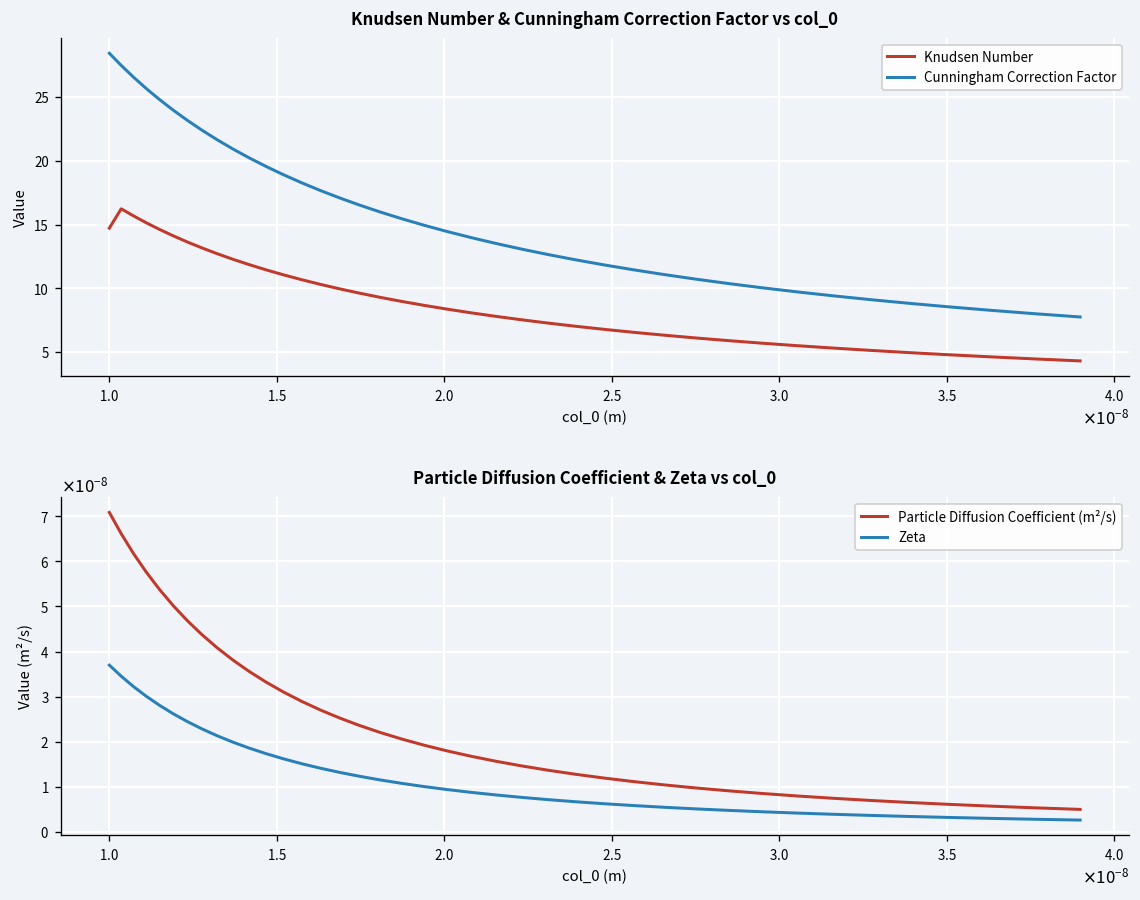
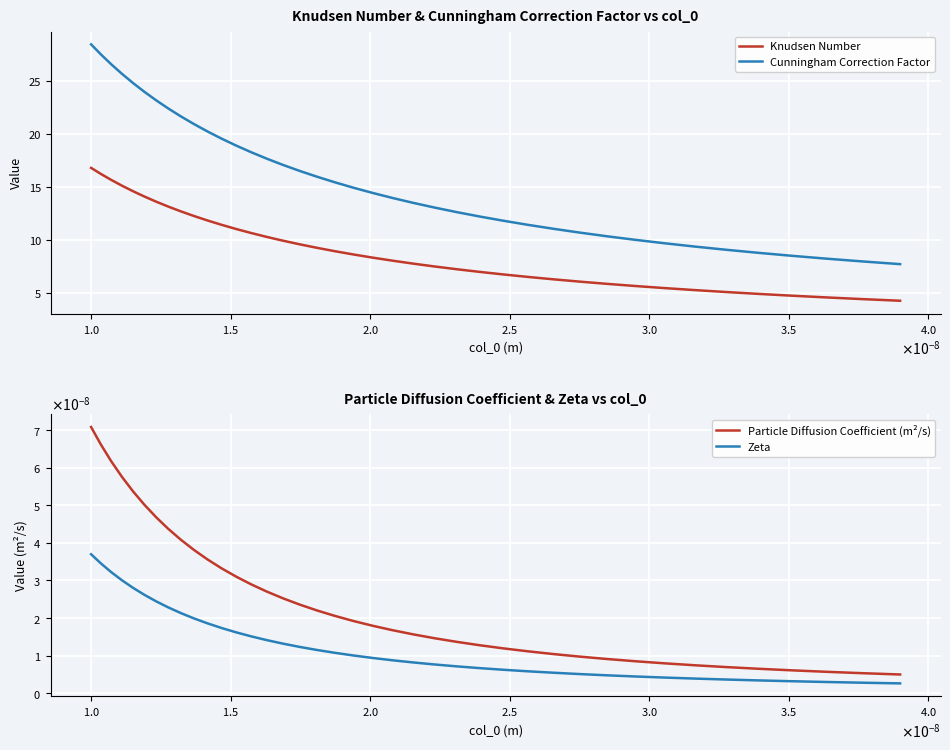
  {
    "Knudsen Number & Cunningham Correction Factor vs col_0": {
      "Knudsen Number": {
-       "1.0": 14.7
+       "1.0": 16.8
      },
      "Cunningham Correction Factor": {
        "1.0": 28.5
      }
    },
    "Particle Diffusion Coefficient & Zeta vs col_0": {
      "Particle Diffusion Coefficient (m²/s)": {
        "1.0": 0.000000071
      },
      "Zeta": {
        "1.0": 0.000000037
      }
    }
  }
